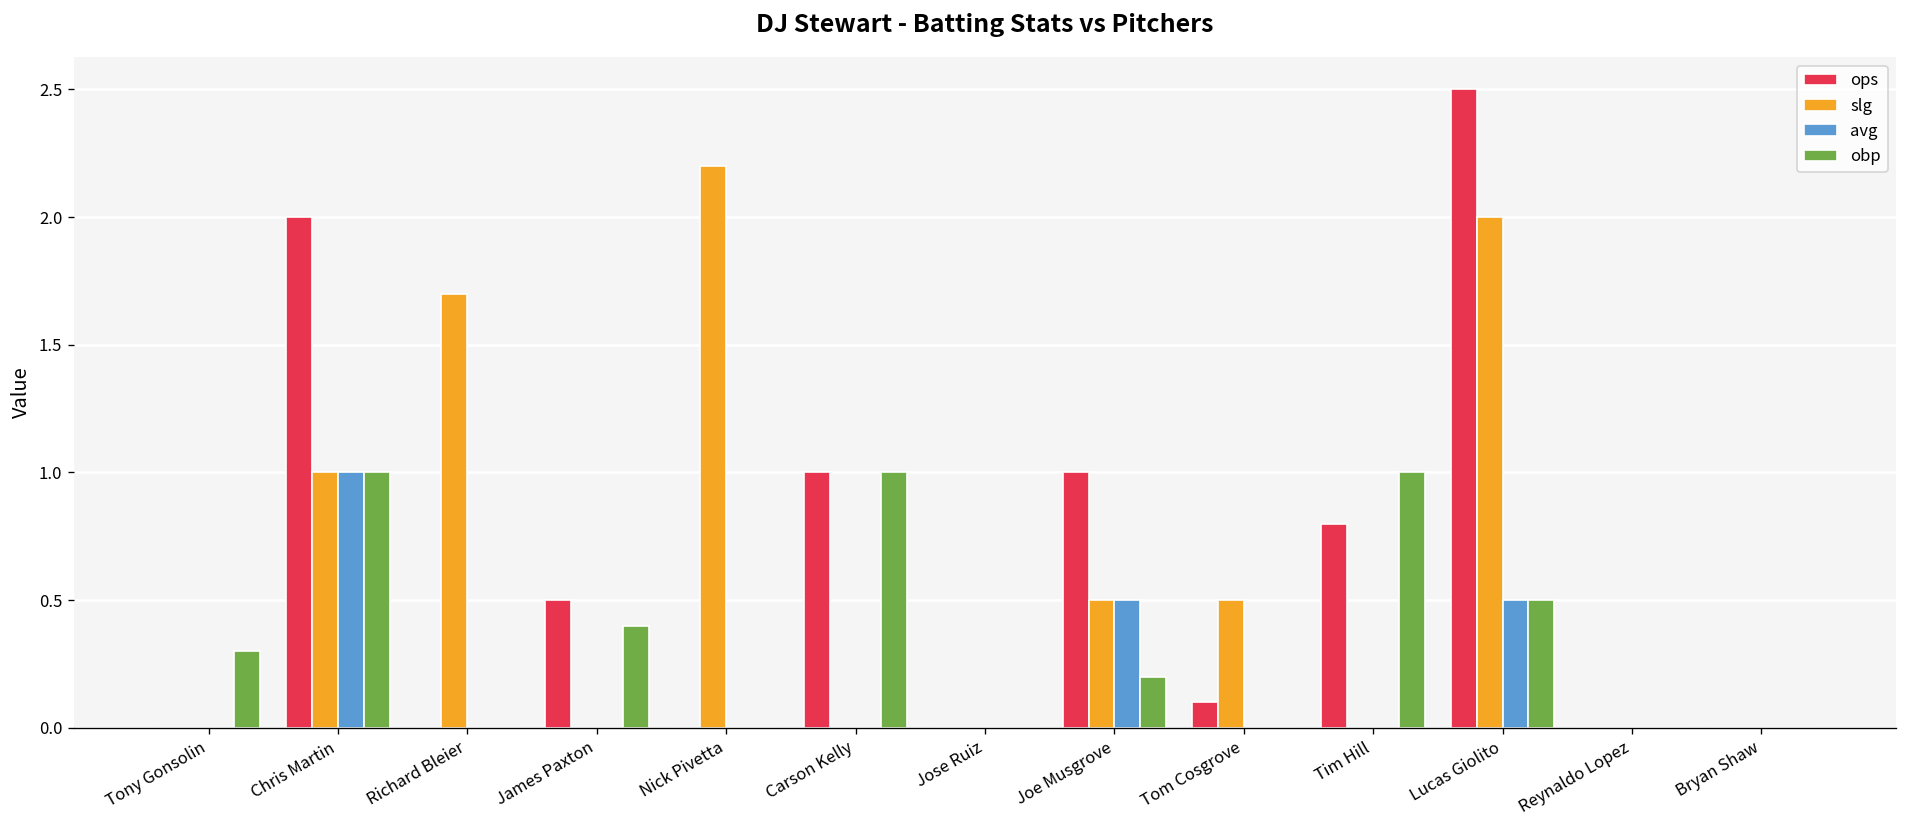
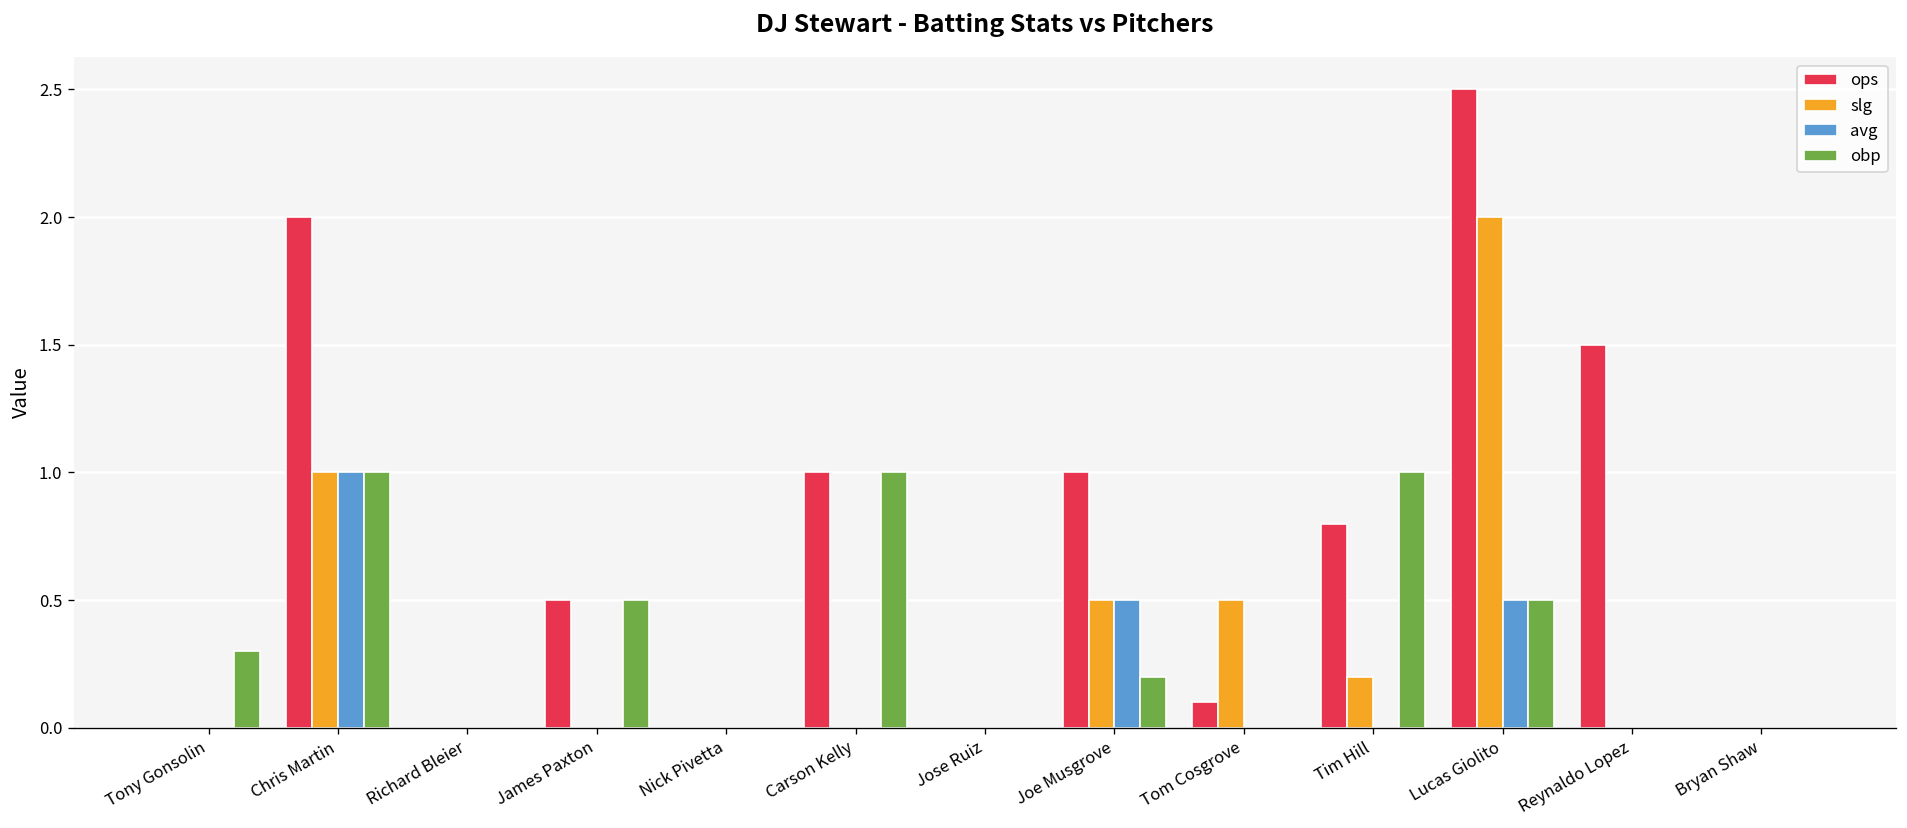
  {
    "ops": {
      "Tony Gonsolin": 0.0,
      "Chris Martin": 2.0,
      "Richard Bleier": 0.0,
      "James Paxton": 0.5,
      "Nick Pivetta": 0.0,
      "Carson Kelly": 1.0,
      "Jose Ruiz": 0.0,
      "Joe Musgrove": 1.0,
      "Tom Cosgrove": 0.1,
      "Tim Hill": 0.8,
      "Lucas Giolito": 2.5,
-     "Reynaldo Lopez": 0.0,
+     "Reynaldo Lopez": 1.5,
      "Bryan Shaw": 0.0
    },
    "slg": {
      "Tony Gonsolin": 0.0,
      "Chris Martin": 1.0,
-     "Richard Bleier": 1.7,
+     "Richard Bleier": 0.0,
      "James Paxton": 0.0,
-     "Nick Pivetta": 2.2,
+     "Nick Pivetta": 0.0,
      "Carson Kelly": 0.0,
      "Jose Ruiz": 0.0,
      "Joe Musgrove": 0.5,
      "Tom Cosgrove": 0.5,
-     "Tim Hill": 0.0,
+     "Tim Hill": 0.2,
      "Lucas Giolito": 2.0,
      "Reynaldo Lopez": 0.0,
      "Bryan Shaw": 0.0
    },
    "avg": {
      "Tony Gonsolin": 0.0,
      "Chris Martin": 1.0,
      "Richard Bleier": 0.0,
      "James Paxton": 0.0,
      "Nick Pivetta": 0.0,
      "Carson Kelly": 0.0,
      "Jose Ruiz": 0.0,
      "Joe Musgrove": 0.5,
      "Tom Cosgrove": 0.0,
      "Tim Hill": 0.0,
      "Lucas Giolito": 0.5,
      "Reynaldo Lopez": 0.0,
      "Bryan Shaw": 0.0
    },
    "obp": {
      "Tony Gonsolin": 0.3,
      "Chris Martin": 1.0,
      "Richard Bleier": 0.0,
-     "James Paxton": 0.4,
+     "James Paxton": 0.5,
      "Nick Pivetta": 0.0,
      "Carson Kelly": 1.0,
      "Jose Ruiz": 0.0,
      "Joe Musgrove": 0.2,
      "Tom Cosgrove": 0.0,
      "Tim Hill": 1.0,
      "Lucas Giolito": 0.5,
      "Reynaldo Lopez": 0.0,
      "Bryan Shaw": 0.0
    }
  }
